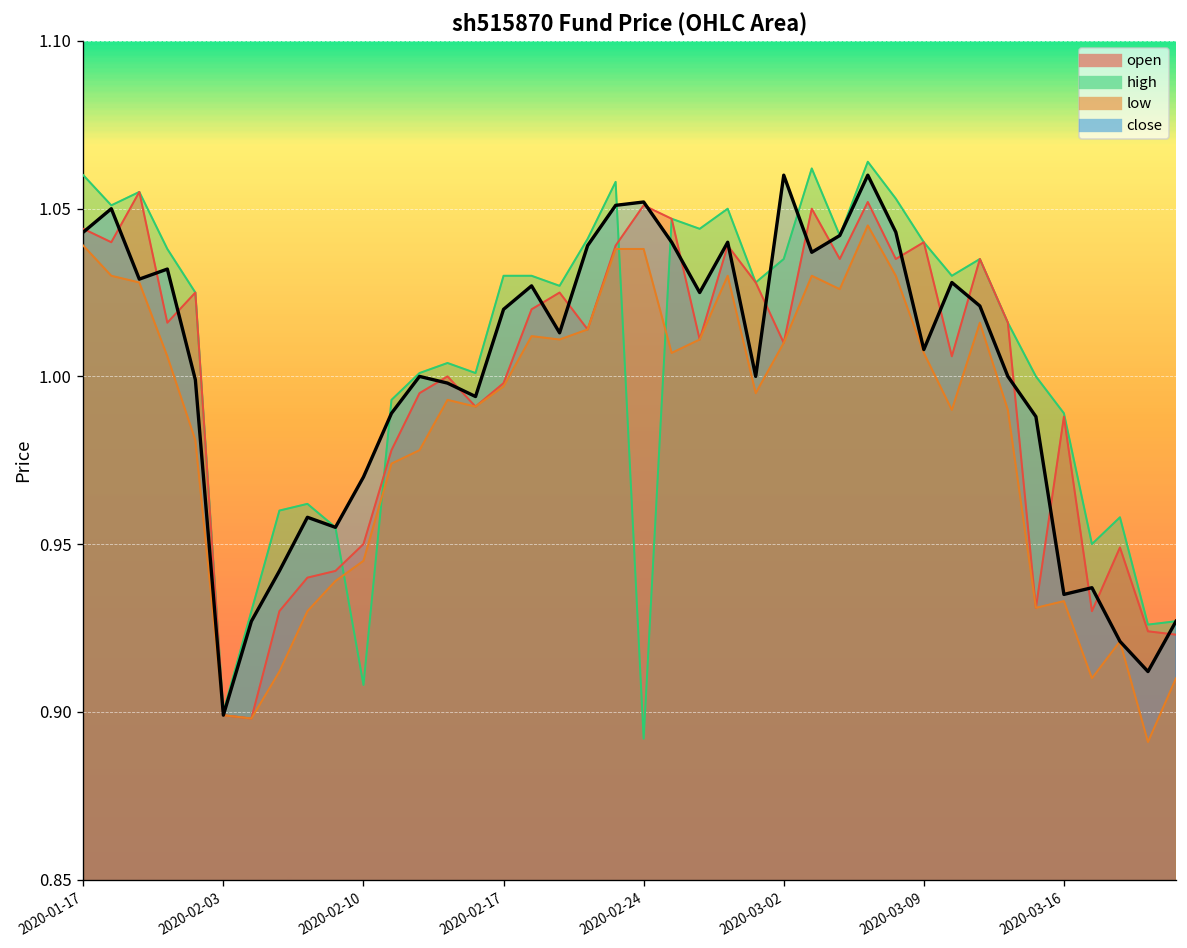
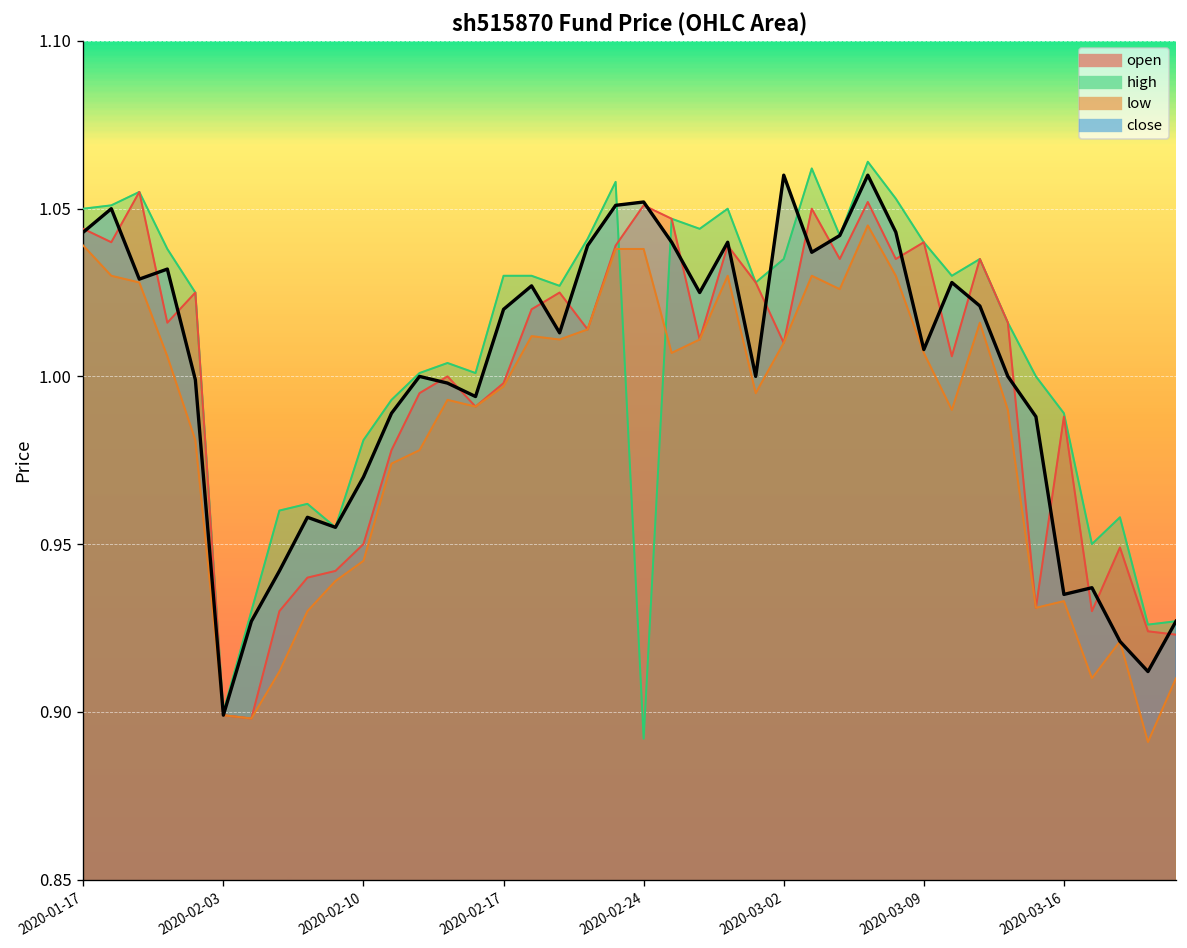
  {
    "high": {
-     "2020-01-17": 1.06,
+     "2020-01-17": 1.05,
      "2020-02-03": 0.900,
-     "2020-02-10": 0.908,
+     "2020-02-10": 0.981,
      "2020-02-17": 1.030,
      "2020-02-24": 0.892,
      "2020-03-02": 1.035,
      "2020-03-16": 0.989
    },
    "close": {
      "2020-01-17": 1.043,
      "2020-02-10": 0.970,
      "2020-02-17": 1.020,
      "2020-02-24": 1.052,
      "2020-03-02": 1.060,
      "2020-03-09": 1.008,
      "2020-03-16": 0.935
    }
  }
